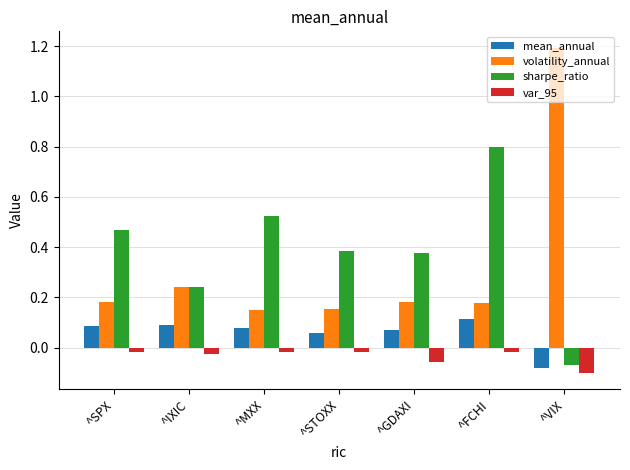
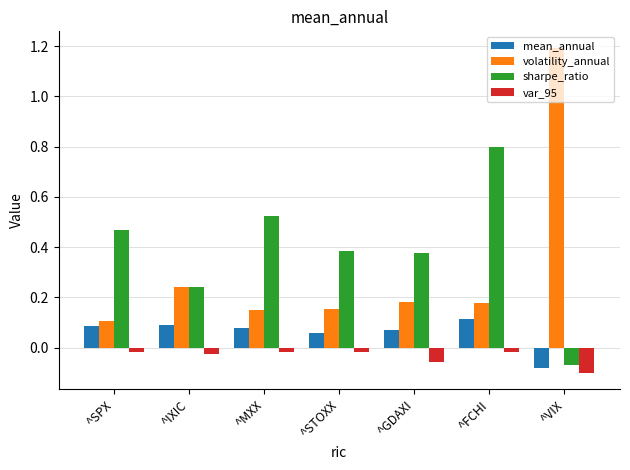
  {
    "mean_annual": {
      "^SPX": 0.08,
      "^IXIC": 0.09,
      "^MXX": 0.08,
      "^STOXX": 0.06,
      "^GDAXI": 0.07,
      "^FCHI": 0.12,
      "^VIX": -0.08
    },
    "volatility_annual": {
-     "^SPX": 0.18,
+     "^SPX": 0.11,
      "^IXIC": 0.24,
      "^MXX": 0.15,
      "^STOXX": 0.15,
      "^GDAXI": 0.18,
      "^FCHI": 0.18
    },
    "sharpe_ratio": {
      "^SPX": 0.47,
      "^IXIC": 0.24,
      "^MXX": 0.53,
      "^STOXX": 0.38,
      "^GDAXI": 0.38,
      "^FCHI": 0.80,
      "^VIX": -0.07
    },
    "var_95": {
      "^SPX": -0.02,
      "^IXIC": -0.03,
      "^MXX": -0.02,
      "^STOXX": -0.02,
      "^GDAXI": -0.06,
      "^FCHI": -0.02,
      "^VIX": -0.10
    }
  }
